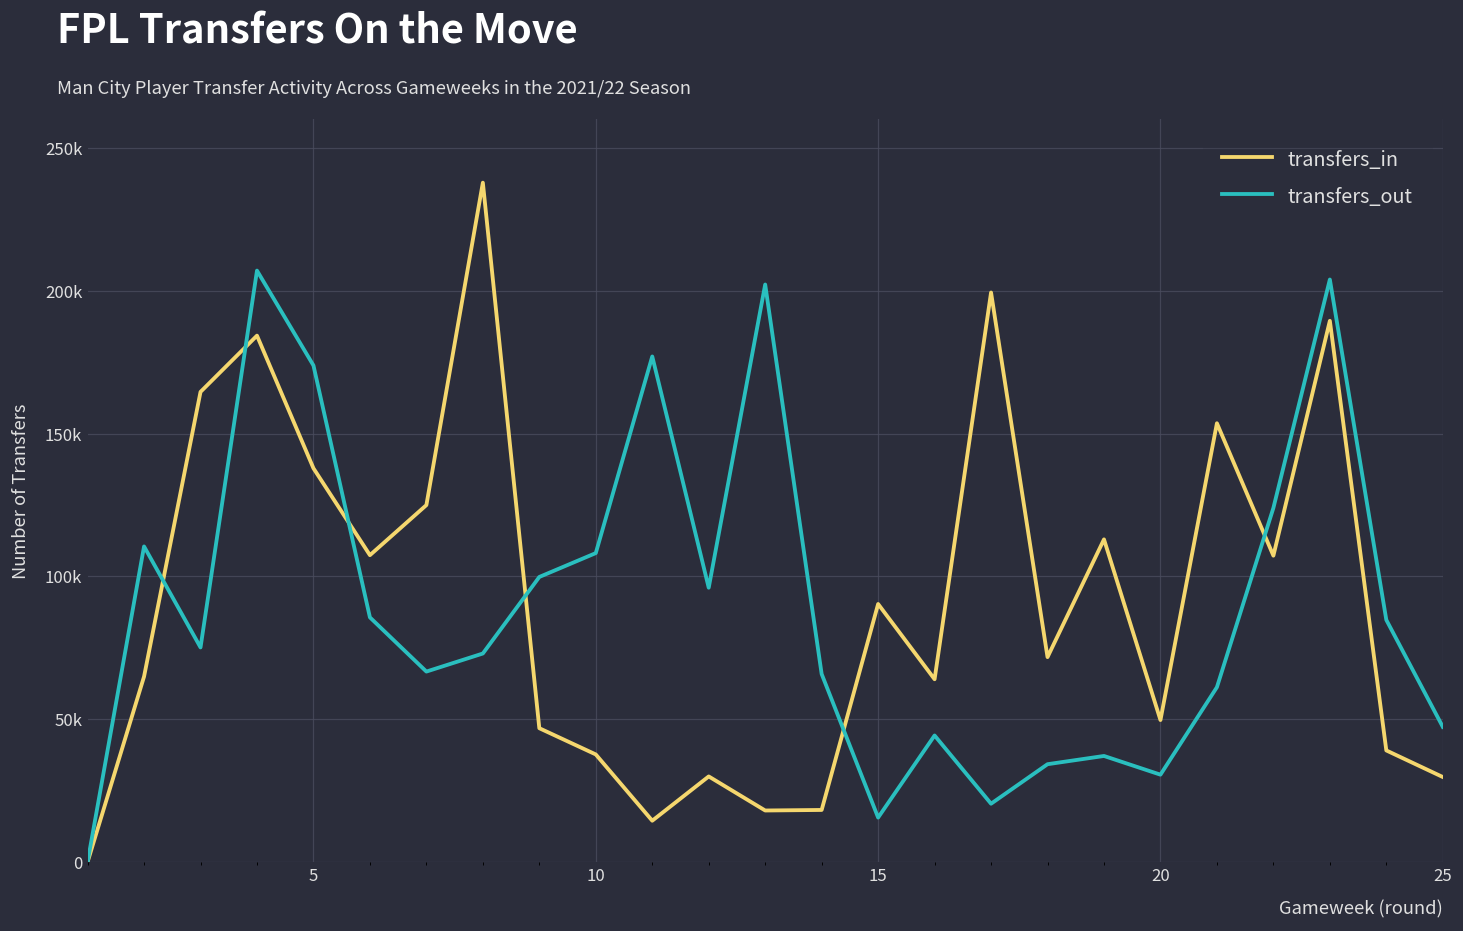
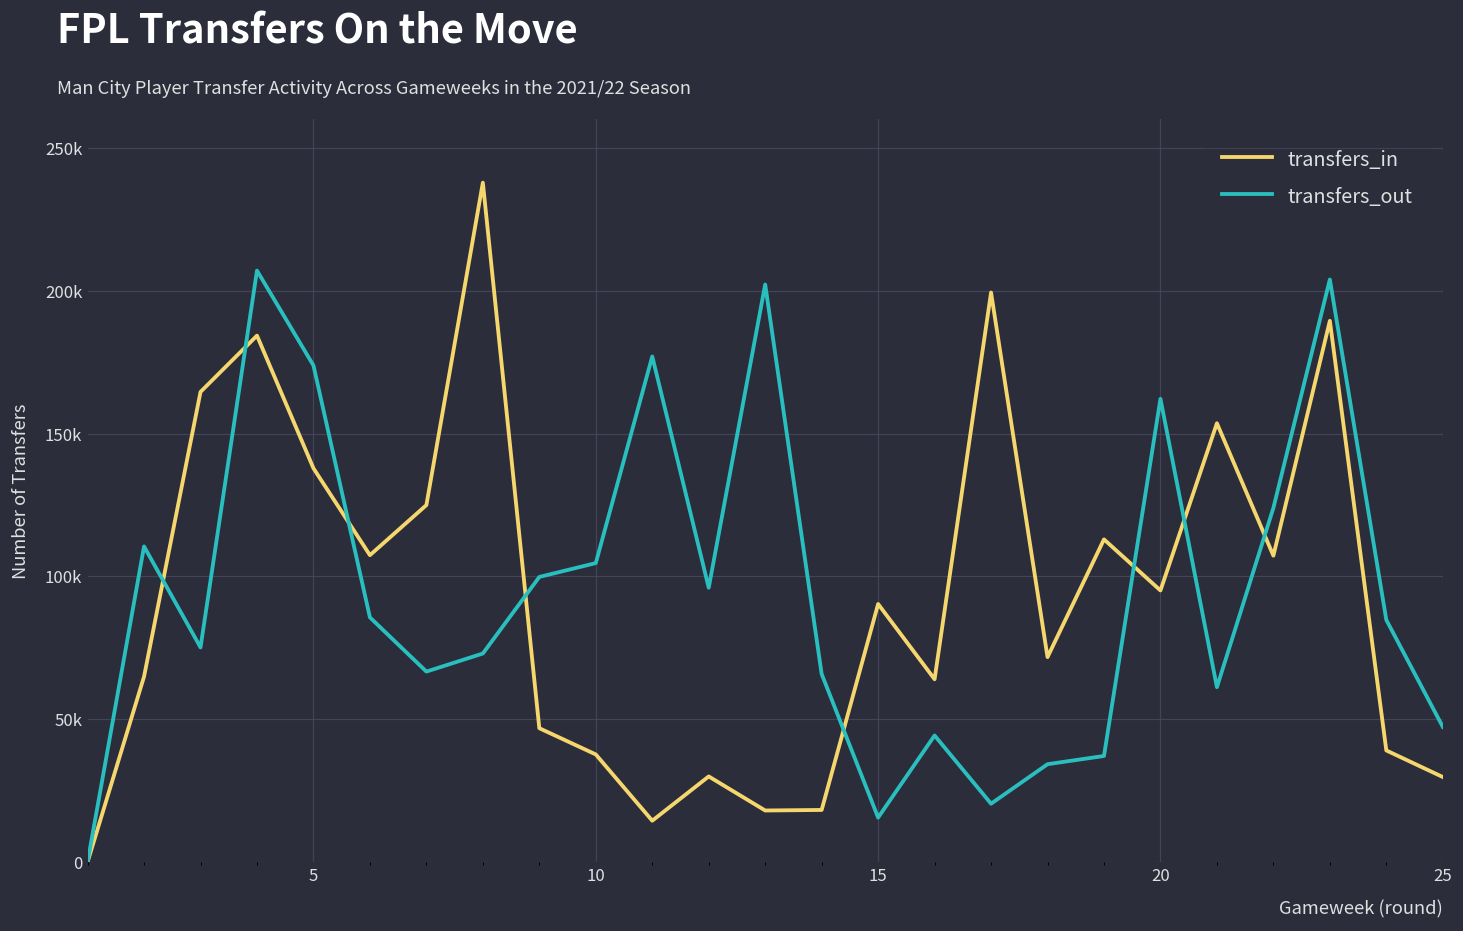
  {
    "transfers_in": {
      "5": 138000,
      "10": 38000,
      "15": 90000,
-     "20": 50000,
+     "20": 95000,
      "25": 30000
    },
    "transfers_out": {
      "5": 174000,
-     "10": 108000,
+     "10": 105000,
      "15": 16000,
-     "20": 31000,
+     "20": 162000,
      "25": 47000
    }
  }
